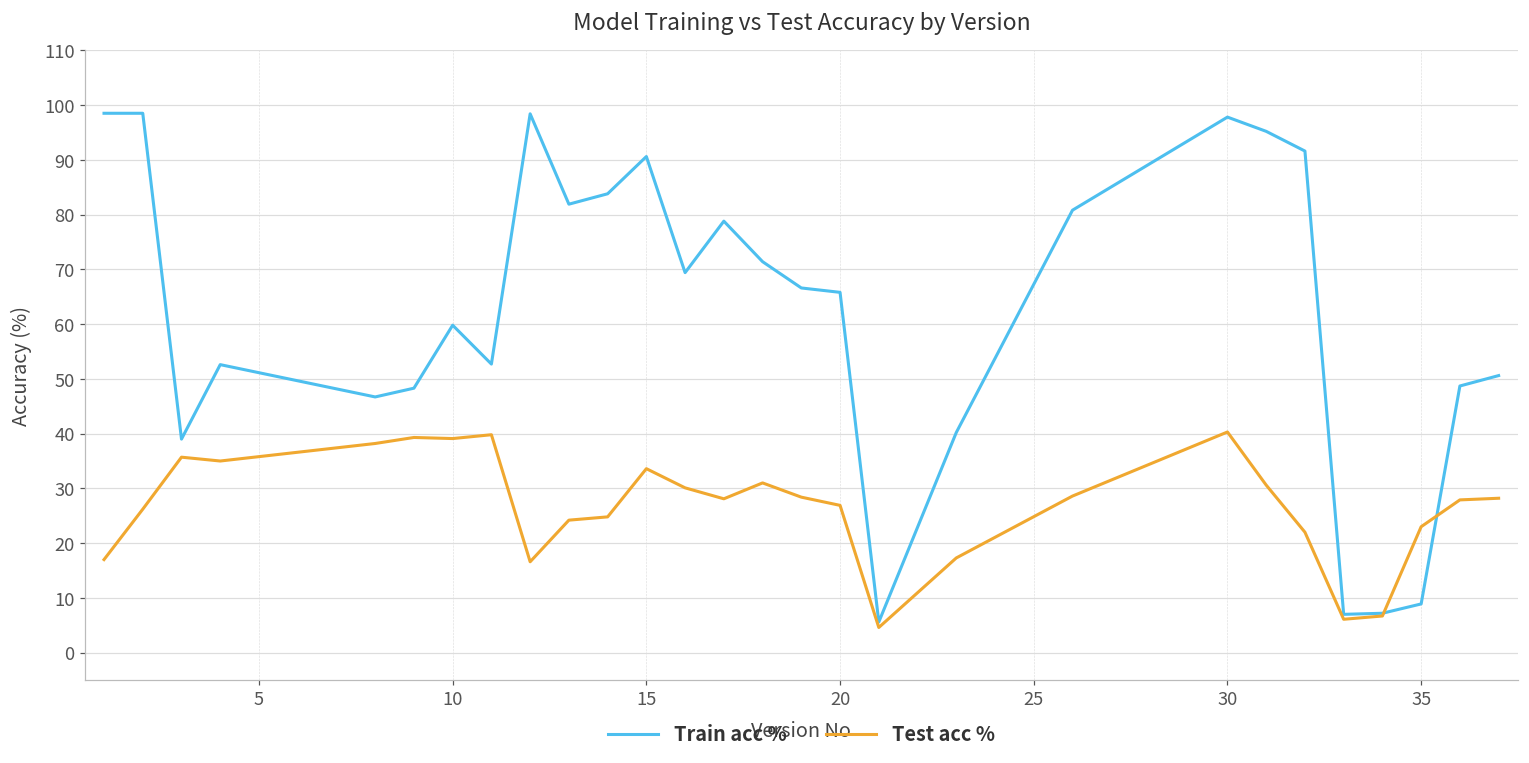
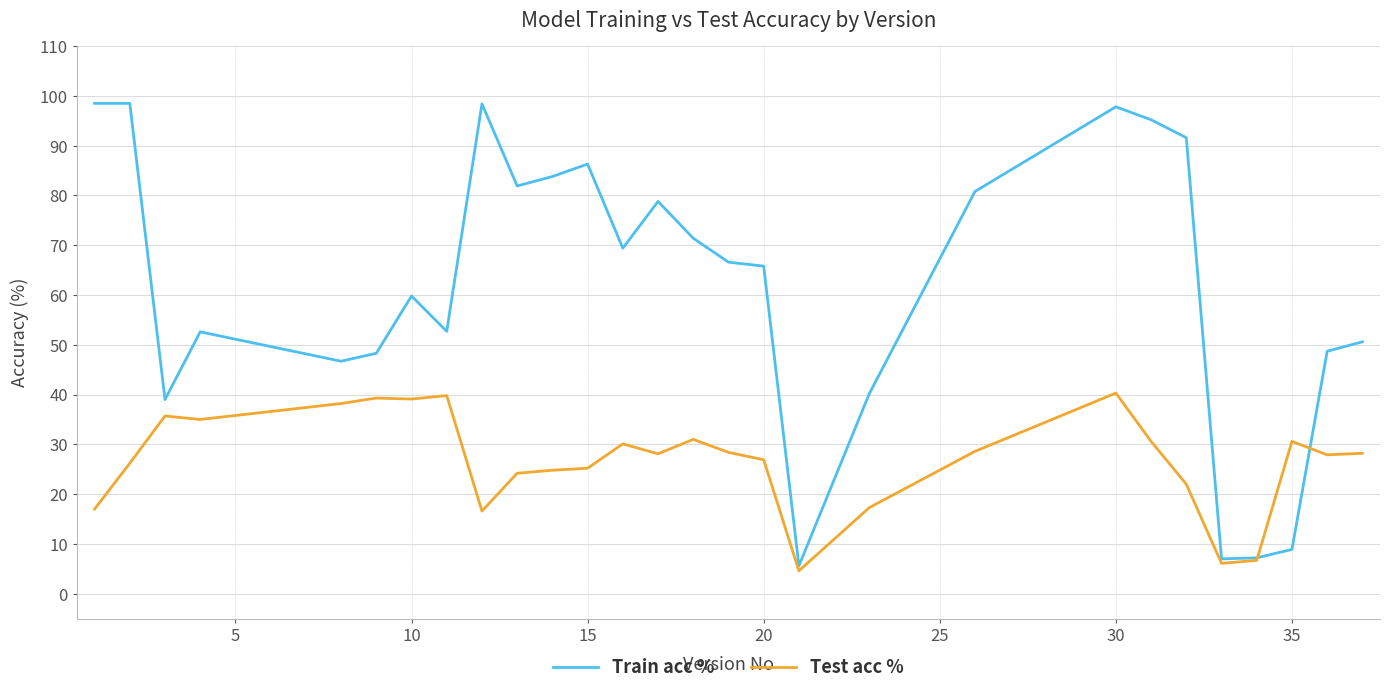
  {
    "Train acc %": {
      "10": 60,
-     "15": 91,
+     "15": 86,
      "20": 66,
      "30": 98,
      "35": 9
    },
    "Test acc %": {
      "10": 39,
-     "15": 34,
+     "15": 25,
      "20": 27,
      "30": 40,
-     "35": 23
+     "35": 31
    }
  }
